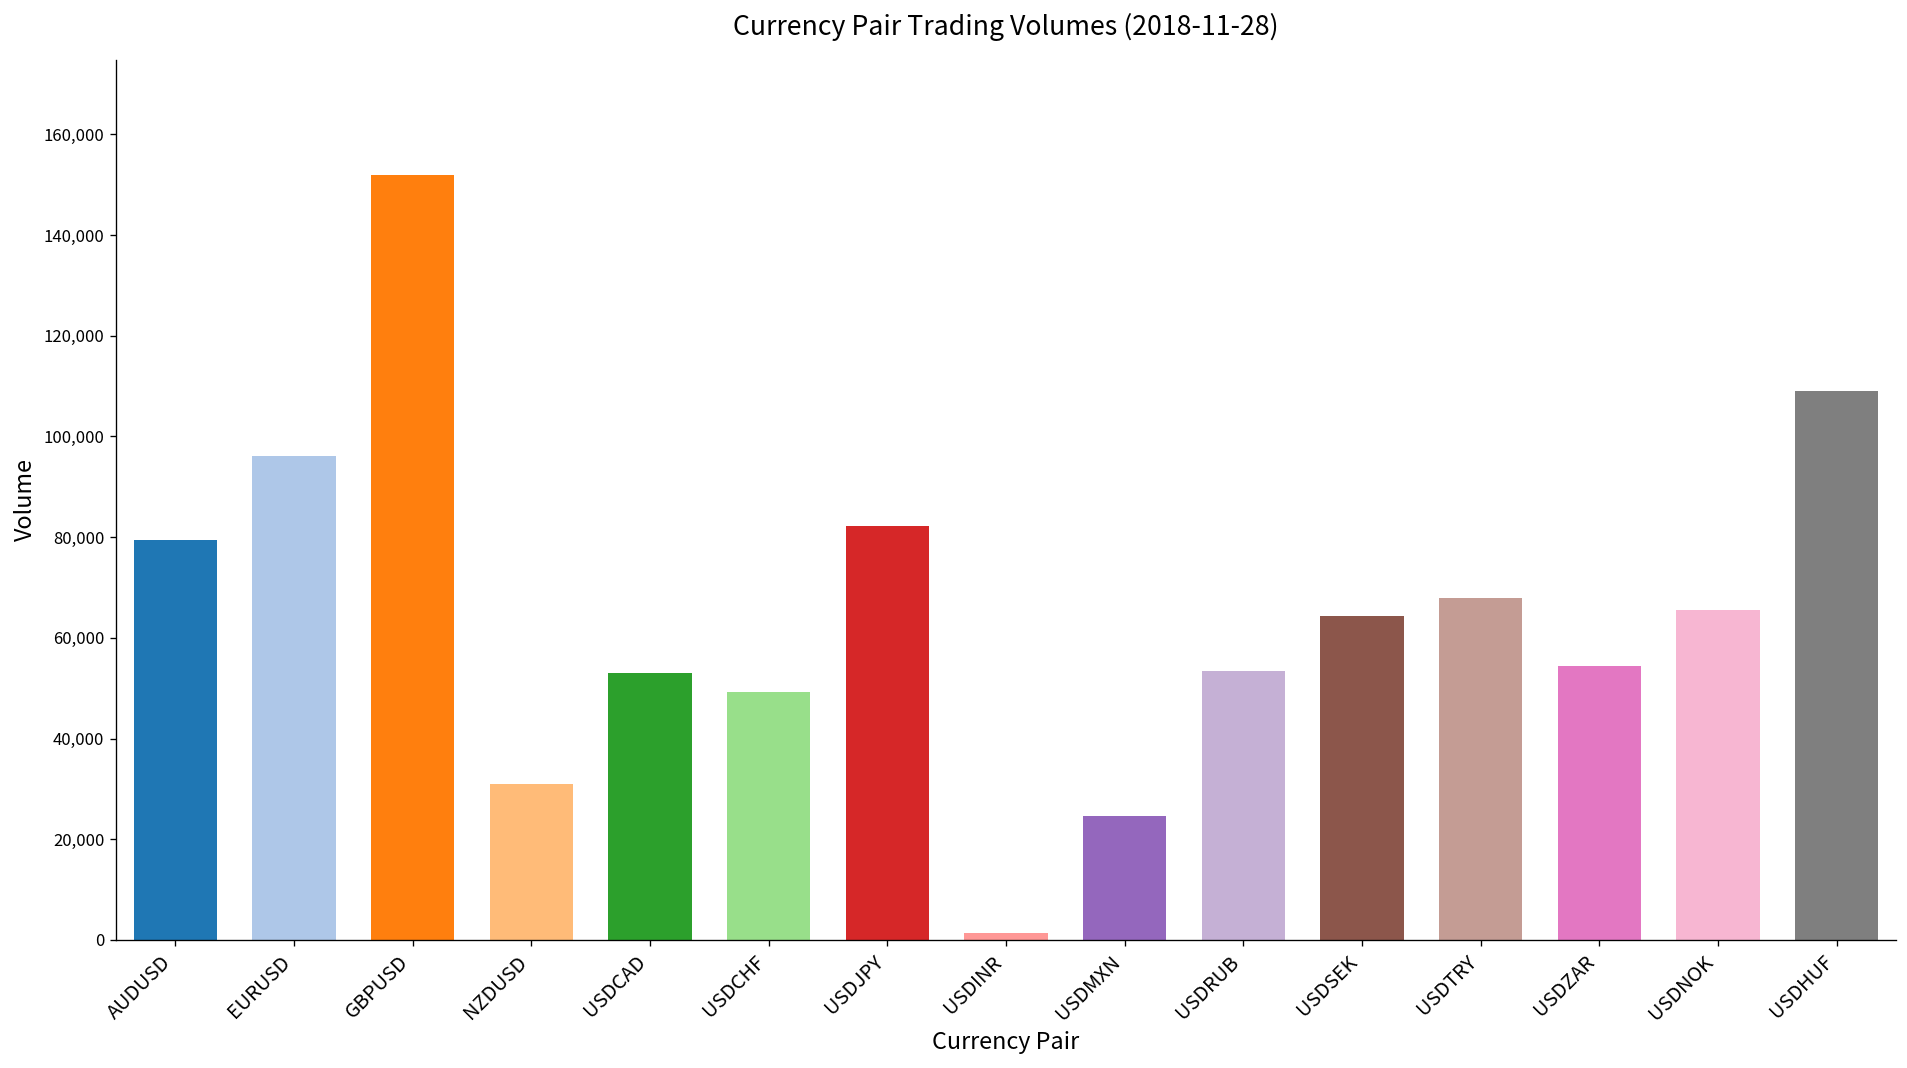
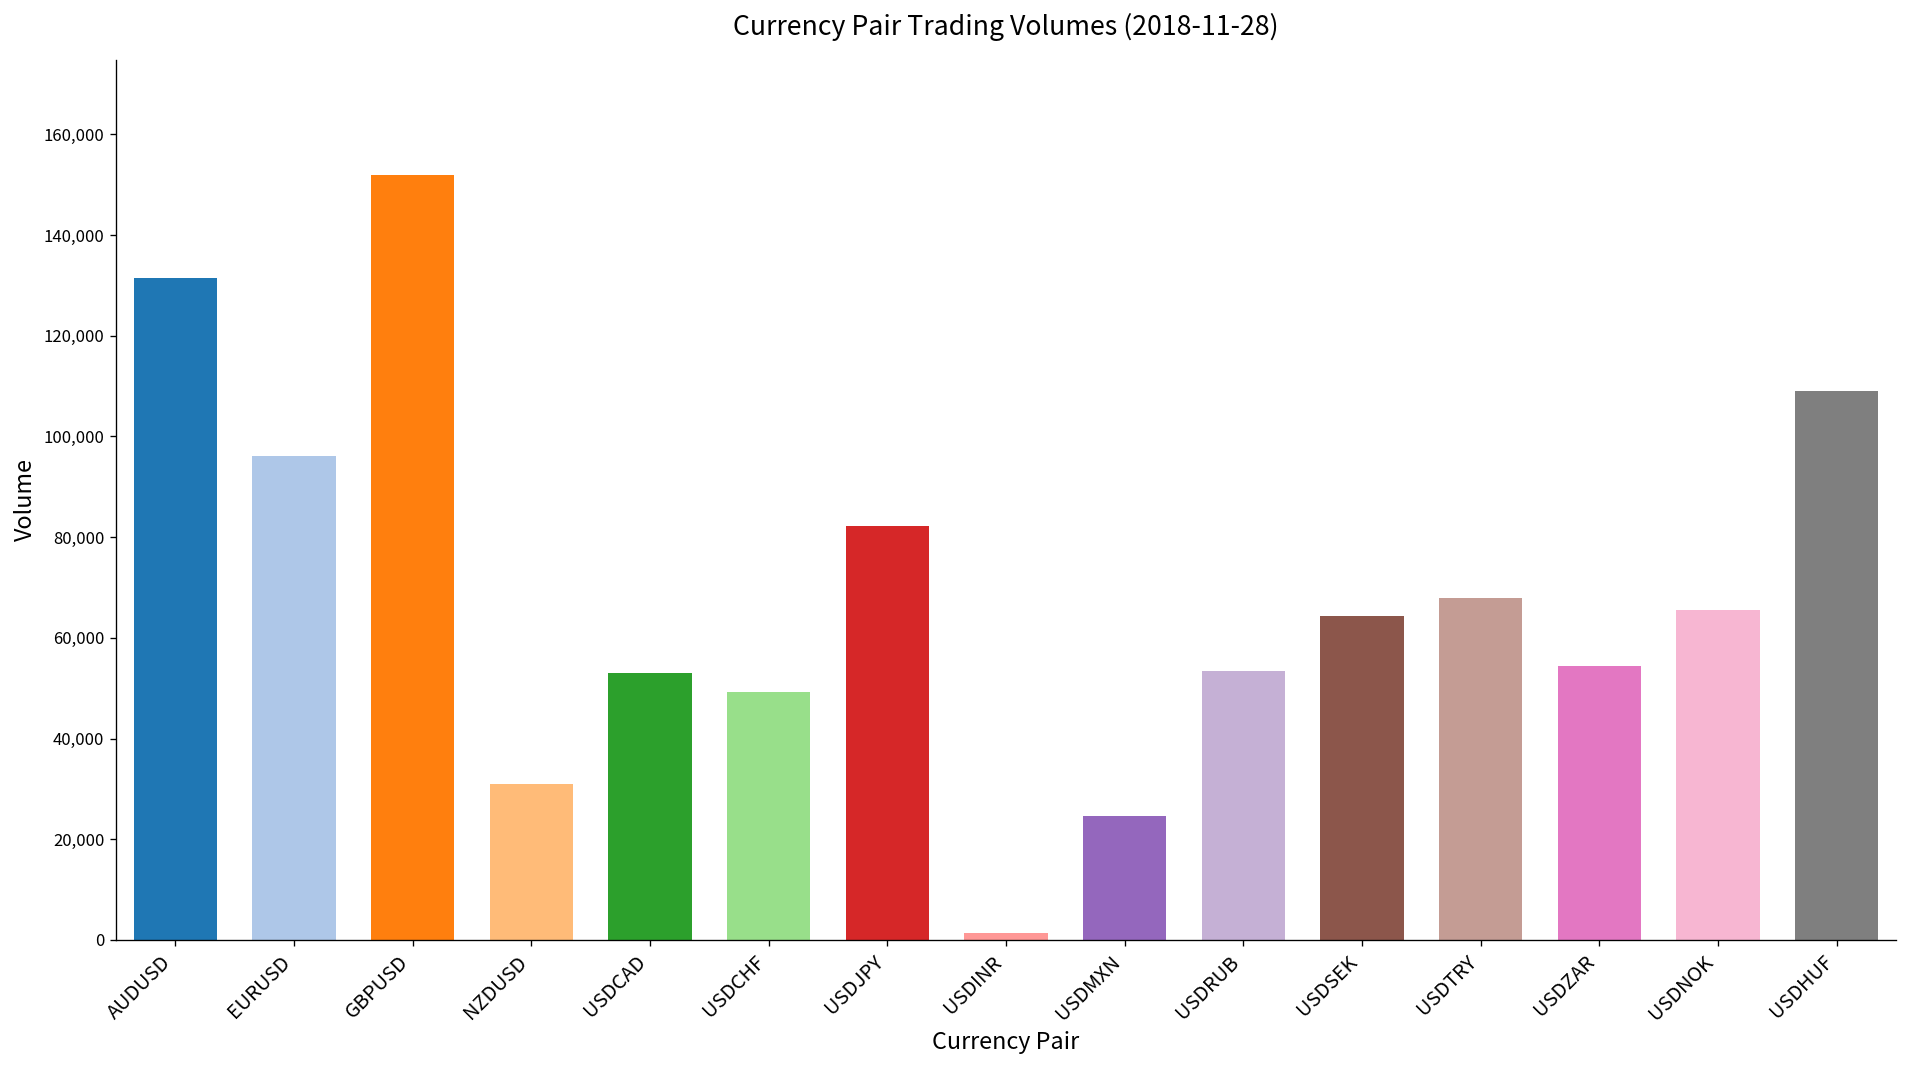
  {
-   "AUDUSD": "79,000",
+   "AUDUSD": "132,000",
    "EURUSD": "96,000",
    "GBPUSD": "152,000",
    "NZDUSD": "31,000",
    "USDCAD": "53,000",
    "USDCHF": "49,000",
    "USDJPY": "82,000",
    "USDINR": "1,000",
    "USDMXN": "25,000",
    "USDRUB": "53,000",
    "USDSEK": "64,000",
    "USDTRY": "68,000",
    "USDZAR": "54,000",
    "USDNOK": "65,000",
    "USDHUF": "109,000"
  }
